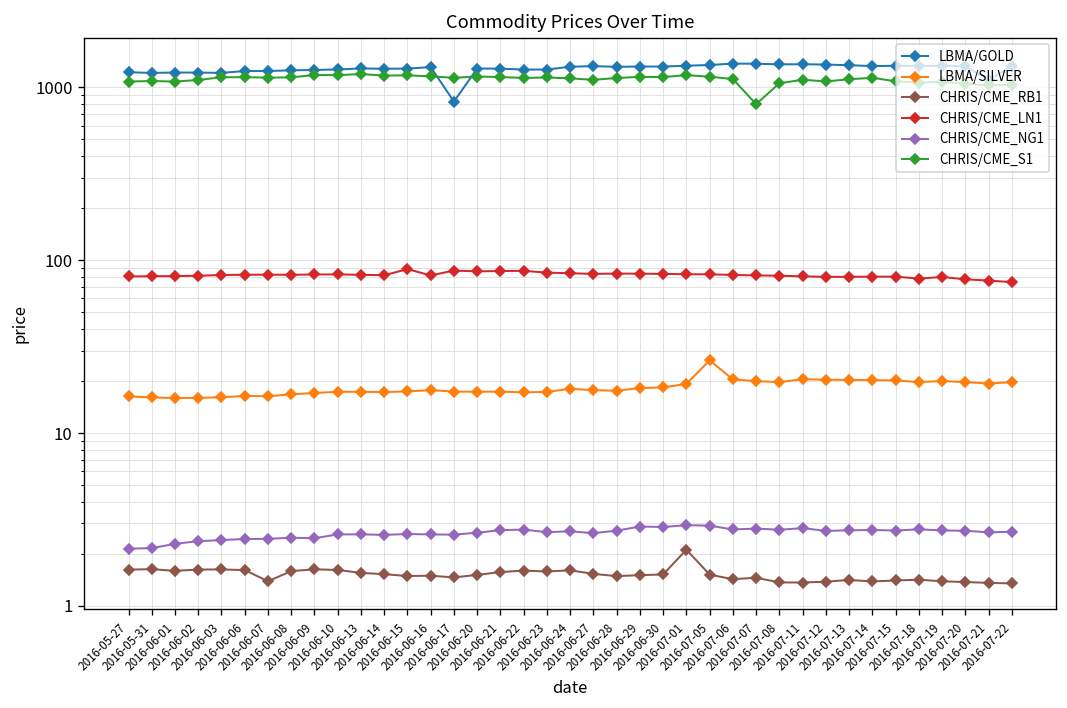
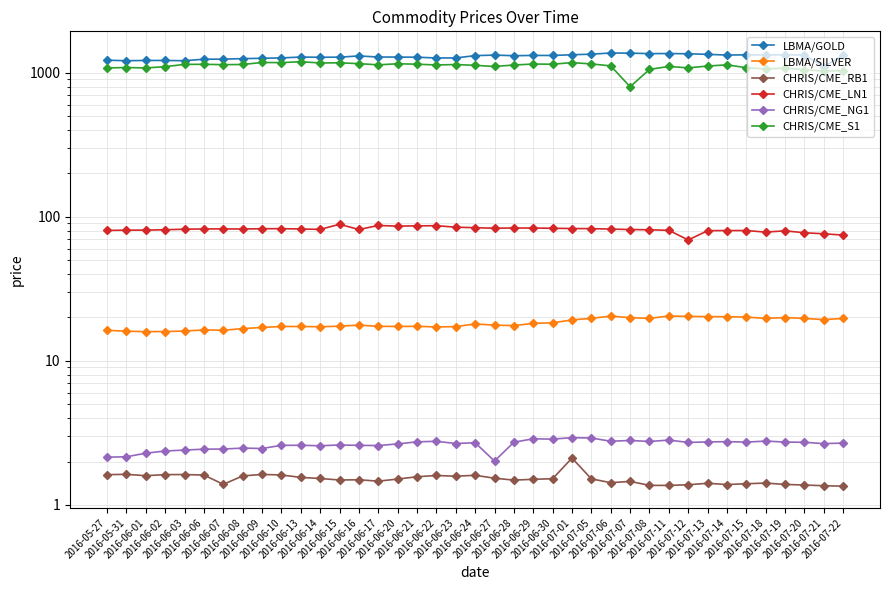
  {
    "LBMA/GOLD": {
      "2016-05-27": 1200,
      "2016-05-31": 1200,
      "2016-06-01": 1200,
      "2016-06-02": 1200,
      "2016-06-03": 1200,
      "2016-06-06": 1200,
      "2016-06-07": 1200,
      "2016-06-08": 1300,
      "2016-06-09": 1300,
      "2016-06-10": 1300,
      "2016-06-13": 1300,
      "2016-06-14": 1300,
      "2016-06-15": 1300,
      "2016-06-16": 1300,
-     "2016-06-17": 800,
+     "2016-06-17": 1300,
      "2016-06-20": 1300,
      "2016-06-21": 1300,
      "2016-06-22": 1300,
      "2016-06-23": 1300,
      "2016-06-24": 1300,
      "2016-06-27": 1300,
      "2016-06-28": 1300,
      "2016-06-29": 1300,
      "2016-06-30": 1300,
      "2016-07-01": 1300,
      "2016-07-05": 1300,
      "2016-07-06": 1400,
      "2016-07-07": 1400,
      "2016-07-08": 1400,
      "2016-07-11": 1400,
      "2016-07-12": 1400,
      "2016-07-13": 1300,
      "2016-07-14": 1300,
      "2016-07-15": 1300
    },
    "LBMA/SILVER": {
      "2016-05-27": 16,
      "2016-05-31": 16,
      "2016-06-01": 16,
      "2016-06-02": 16,
      "2016-06-03": 16,
      "2016-06-06": 16,
      "2016-06-07": 16,
      "2016-06-08": 17,
      "2016-06-09": 17,
      "2016-06-10": 17,
      "2016-06-13": 17,
      "2016-06-14": 17,
      "2016-06-15": 17,
      "2016-06-16": 18,
      "2016-06-17": 17,
      "2016-06-20": 17,
      "2016-06-21": 17,
      "2016-06-22": 17,
      "2016-06-23": 17,
      "2016-06-24": 18,
      "2016-06-27": 18,
      "2016-06-28": 18,
      "2016-06-29": 18,
      "2016-06-30": 18,
      "2016-07-01": 19,
-     "2016-07-05": 26,
+     "2016-07-05": 20,
      "2016-07-06": 20,
      "2016-07-07": 20,
      "2016-07-08": 20,
      "2016-07-11": 20,
      "2016-07-12": 20,
      "2016-07-13": 20,
      "2016-07-14": 20,
      "2016-07-15": 20,
      "2016-07-18": 20,
      "2016-07-19": 20,
      "2016-07-20": 20,
      "2016-07-21": 19,
      "2016-07-22": 20
    },
    "CHRIS/CME_LN1": {
      "2016-05-27": 80,
      "2016-05-31": 80,
      "2016-06-01": 80,
      "2016-06-02": 80,
      "2016-06-03": 80,
      "2016-06-06": 80,
      "2016-06-07": 80,
      "2016-06-08": 80,
      "2016-06-09": 80,
      "2016-06-10": 80,
      "2016-06-13": 80,
      "2016-06-14": 80,
      "2016-06-15": 90,
      "2016-06-16": 80,
      "2016-06-17": 90,
      "2016-06-20": 90,
      "2016-06-21": 90,
      "2016-06-22": 90,
      "2016-06-23": 80,
      "2016-06-24": 80,
      "2016-06-27": 80,
      "2016-06-28": 80,
      "2016-06-29": 80,
      "2016-06-30": 80,
      "2016-07-01": 80,
      "2016-07-05": 80,
      "2016-07-06": 80,
      "2016-07-07": 80,
      "2016-07-08": 80,
      "2016-07-11": 80,
-     "2016-07-12": 80,
+     "2016-07-12": 70,
      "2016-07-13": 80,
      "2016-07-14": 80,
      "2016-07-15": 80,
      "2016-07-18": 80,
      "2016-07-19": 80,
      "2016-07-20": 80,
      "2016-07-21": 80,
      "2016-07-22": 70
    },
    "CHRIS/CME_NG1": {
      "2016-05-27": 2.1,
      "2016-05-31": 2.2,
      "2016-06-01": 2.3,
      "2016-06-02": 2.4,
      "2016-06-03": 2.4,
      "2016-06-06": 2.4,
      "2016-06-07": 2.4,
      "2016-06-08": 2.5,
      "2016-06-09": 2.5,
      "2016-06-10": 2.6,
      "2016-06-13": 2.6,
      "2016-06-14": 2.6,
      "2016-06-15": 2.6,
      "2016-06-16": 2.6,
      "2016-06-17": 2.6,
      "2016-06-20": 2.7,
      "2016-06-21": 2.7,
      "2016-06-22": 2.8,
      "2016-06-23": 2.7,
      "2016-06-24": 2.7,
-     "2016-06-27": 2.6,
+     "2016-06-27": 2.0,
      "2016-06-28": 2.7,
      "2016-06-29": 2.9,
      "2016-06-30": 2.9,
      "2016-07-01": 2.9,
      "2016-07-05": 2.9,
      "2016-07-06": 2.8,
      "2016-07-07": 2.8,
      "2016-07-08": 2.8,
      "2016-07-11": 2.8,
      "2016-07-12": 2.7,
      "2016-07-13": 2.7,
      "2016-07-14": 2.8,
      "2016-07-15": 2.7,
      "2016-07-18": 2.8,
      "2016-07-19": 2.7,
      "2016-07-20": 2.7,
      "2016-07-21": 2.7,
      "2016-07-22": 2.7
    }
  }
